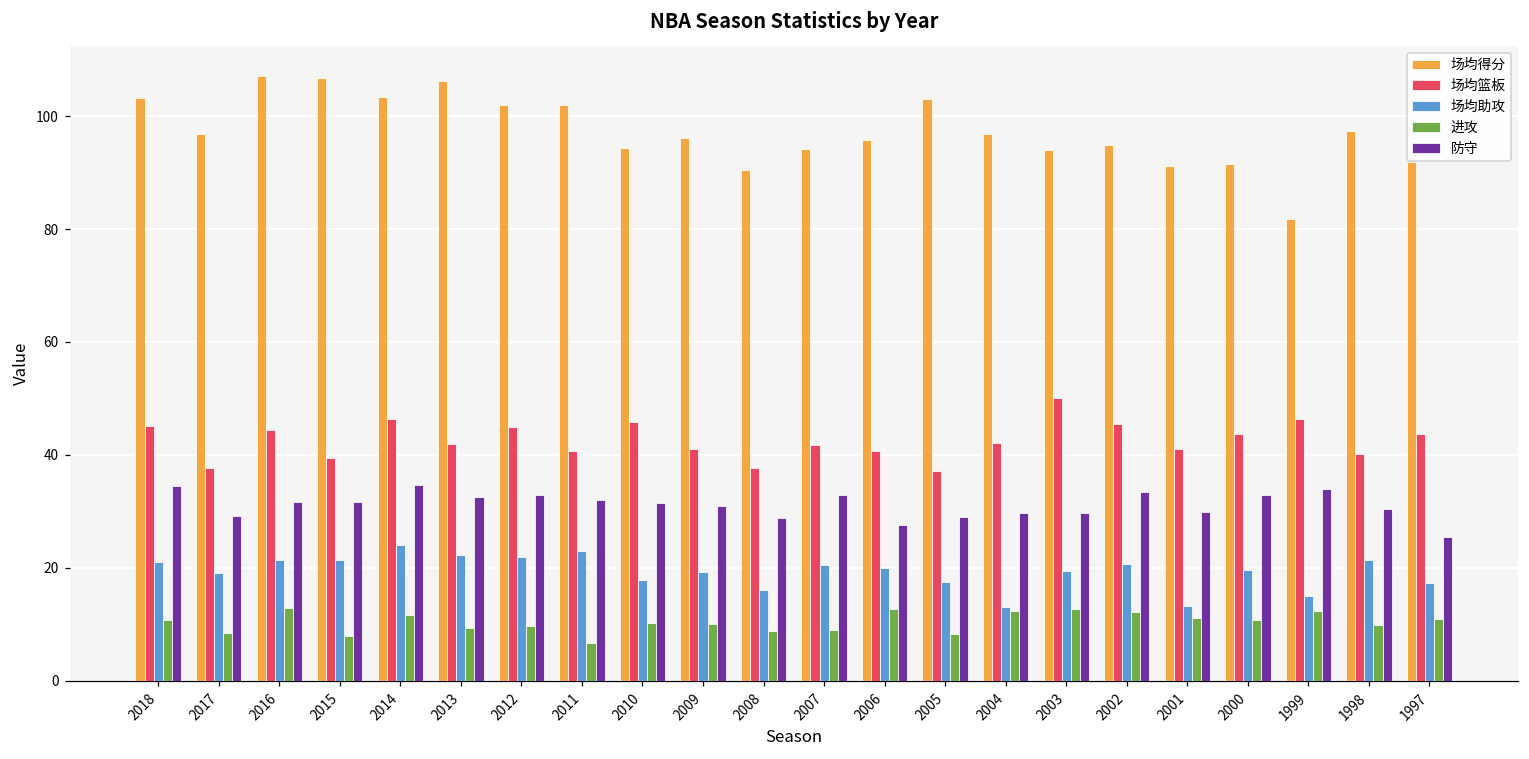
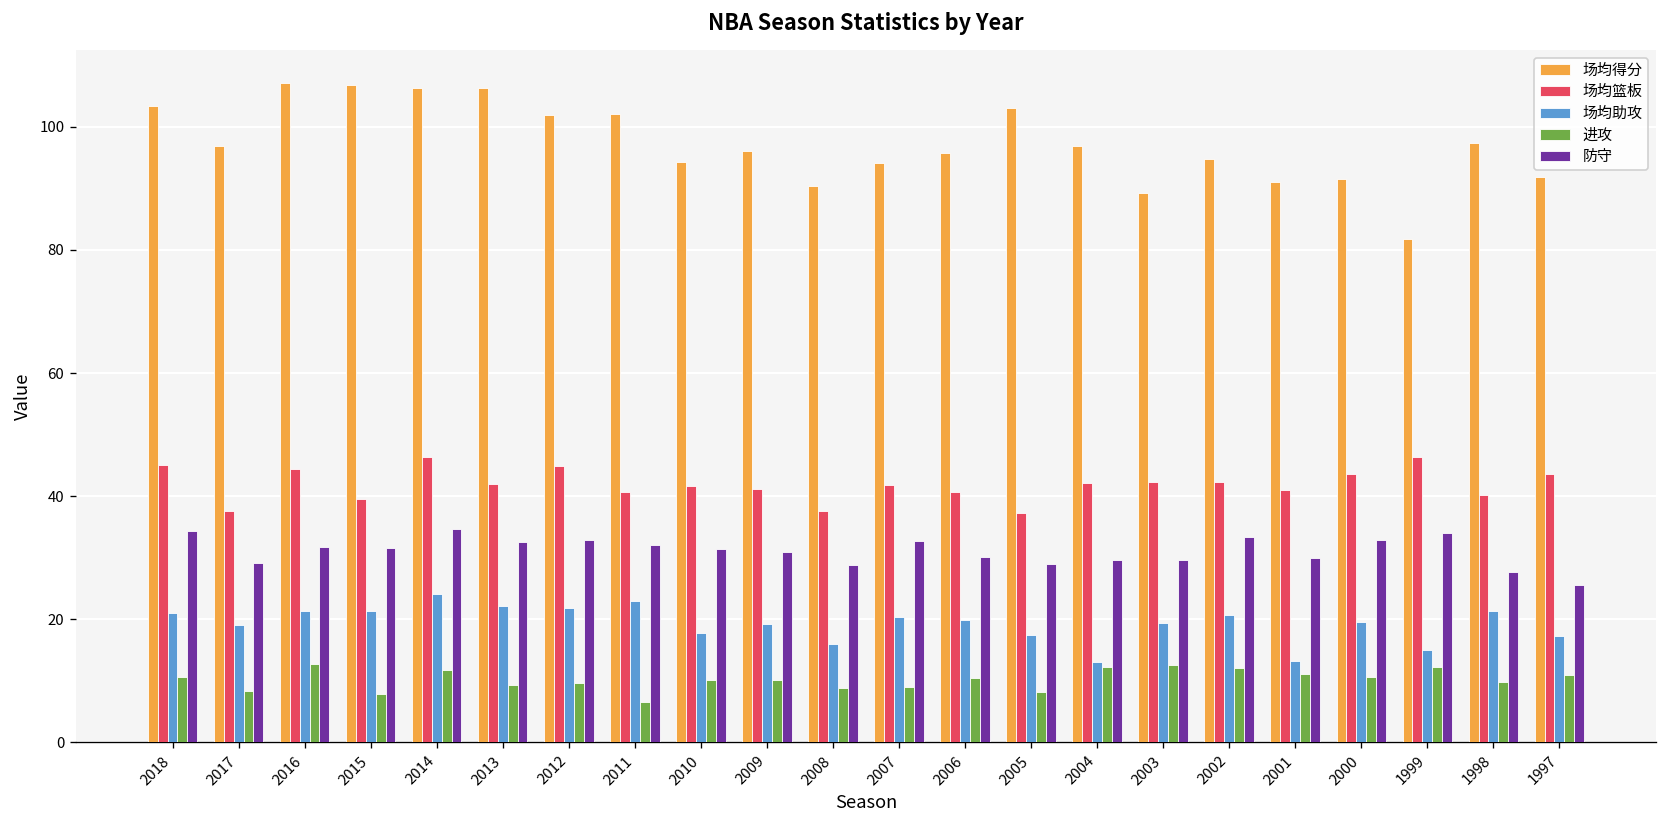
  {
    "场均得分": {
      "2018": 103,
      "2017": 97,
      "2016": 107,
      "2015": 107,
-     "2014": 103,
+     "2014": 106,
      "2013": 106,
      "2012": 102,
      "2011": 102,
      "2010": 94,
      "2009": 96,
      "2008": 90,
      "2007": 94,
      "2006": 96,
      "2005": 103,
      "2004": 97,
-     "2003": 94,
+     "2003": 89,
      "2002": 95,
      "2001": 91,
      "2000": 92,
      "1999": 82,
      "1998": 97
    },
    "场均篮板": {
      "2018": 45,
      "2017": 38,
      "2016": 44,
      "2015": 40,
      "2014": 46,
      "2013": 42,
      "2012": 45,
      "2011": 41,
-     "2010": 46,
+     "2010": 42,
      "2009": 41,
      "2008": 38,
      "2007": 42,
      "2006": 41,
      "2005": 37,
      "2004": 42,
-     "2003": 50,
-     "2002": 46,
+     "2003": 42,
+     "2002": 42,
      "2001": 41,
      "2000": 44,
      "1999": 46,
      "1998": 40,
      "1997": 44
    },
    "场均助攻": {
      "2018": 21,
      "2017": 19,
      "2016": 21,
      "2015": 21,
      "2014": 24,
      "2013": 22,
      "2012": 22,
      "2011": 23,
      "2010": 18,
      "2009": 19,
      "2008": 16,
      "2007": 20,
      "2006": 20,
      "2005": 18,
      "2004": 13,
      "2003": 19,
      "2002": 21,
      "2001": 13,
      "2000": 20,
      "1999": 15,
      "1998": 21,
      "1997": 17
    },
    "进攻": {
      "2018": 11,
      "2017": 8,
      "2016": 13,
      "2015": 8,
      "2014": 12,
      "2013": 9,
      "2012": 10,
      "2011": 7,
      "2010": 10,
      "2009": 10,
      "2008": 9,
      "2007": 9,
-     "2006": 13,
+     "2006": 11,
      "2005": 8,
      "2004": 12,
      "2003": 13,
      "2002": 12,
      "2001": 11,
      "2000": 11,
      "1999": 12,
      "1998": 10,
      "1997": 11
    },
    "防守": {
      "2018": 34,
      "2017": 29,
      "2016": 32,
      "2015": 32,
      "2014": 35,
      "2013": 33,
      "2012": 33,
      "2011": 32,
      "2010": 32,
      "2009": 31,
      "2008": 29,
      "2007": 33,
-     "2006": 28,
+     "2006": 30,
      "2005": 29,
      "2004": 30,
      "2003": 30,
      "2002": 33,
      "2001": 30,
      "2000": 33,
      "1999": 34,
-     "1998": 30,
+     "1998": 28,
      "1997": 26
    }
  }
